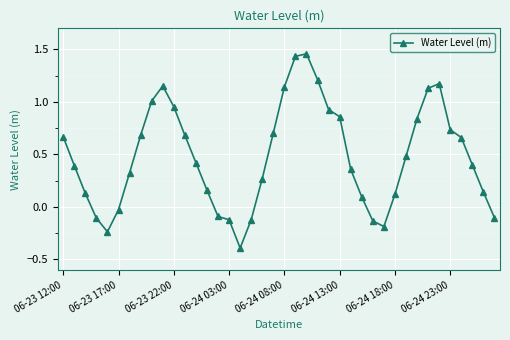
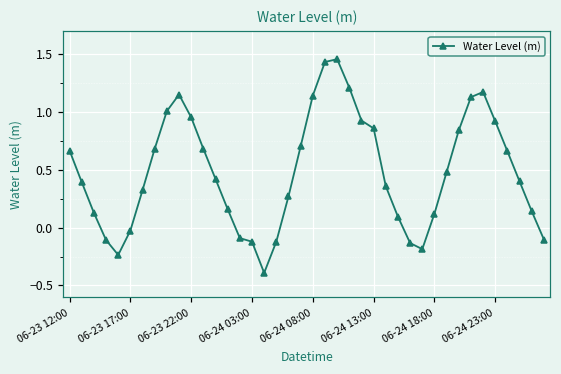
  {
    "06-23 12:00": 0.67,
    "06-23 17:00": -0.03,
    "06-23 22:00": 0.95,
    "06-24 03:00": -0.12,
    "06-24 08:00": 1.14,
    "06-24 13:00": 0.86,
    "06-24 18:00": 0.12,
-   "06-24 23:00": 0.74
+   "06-24 23:00": 0.92
  }
